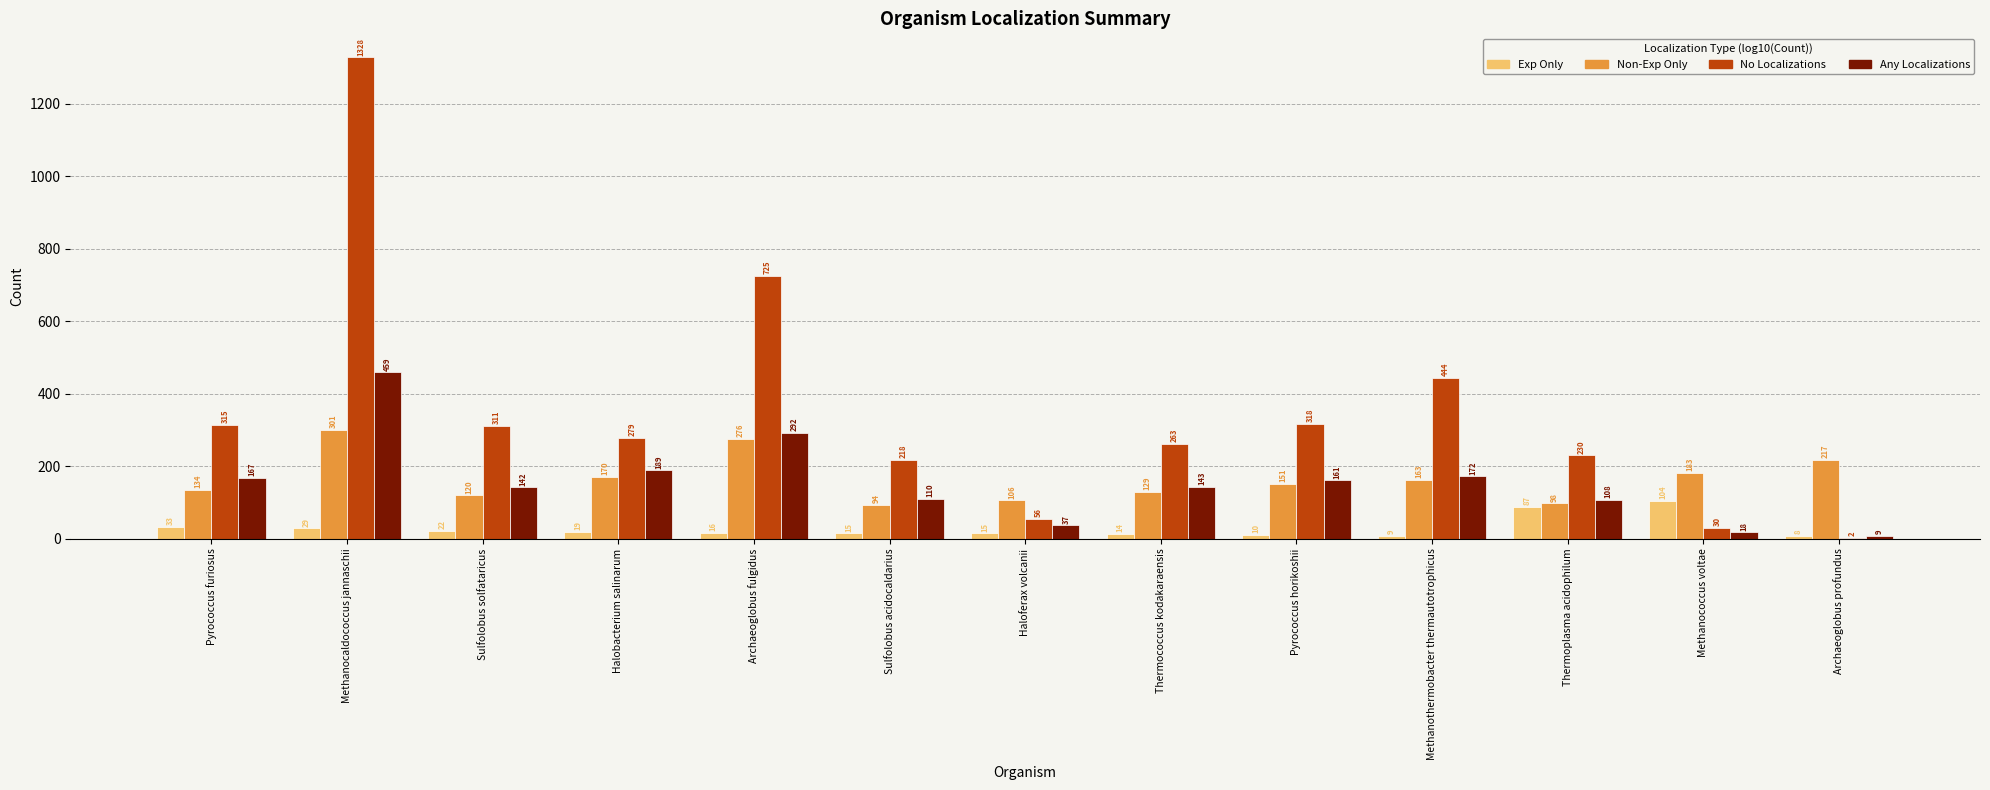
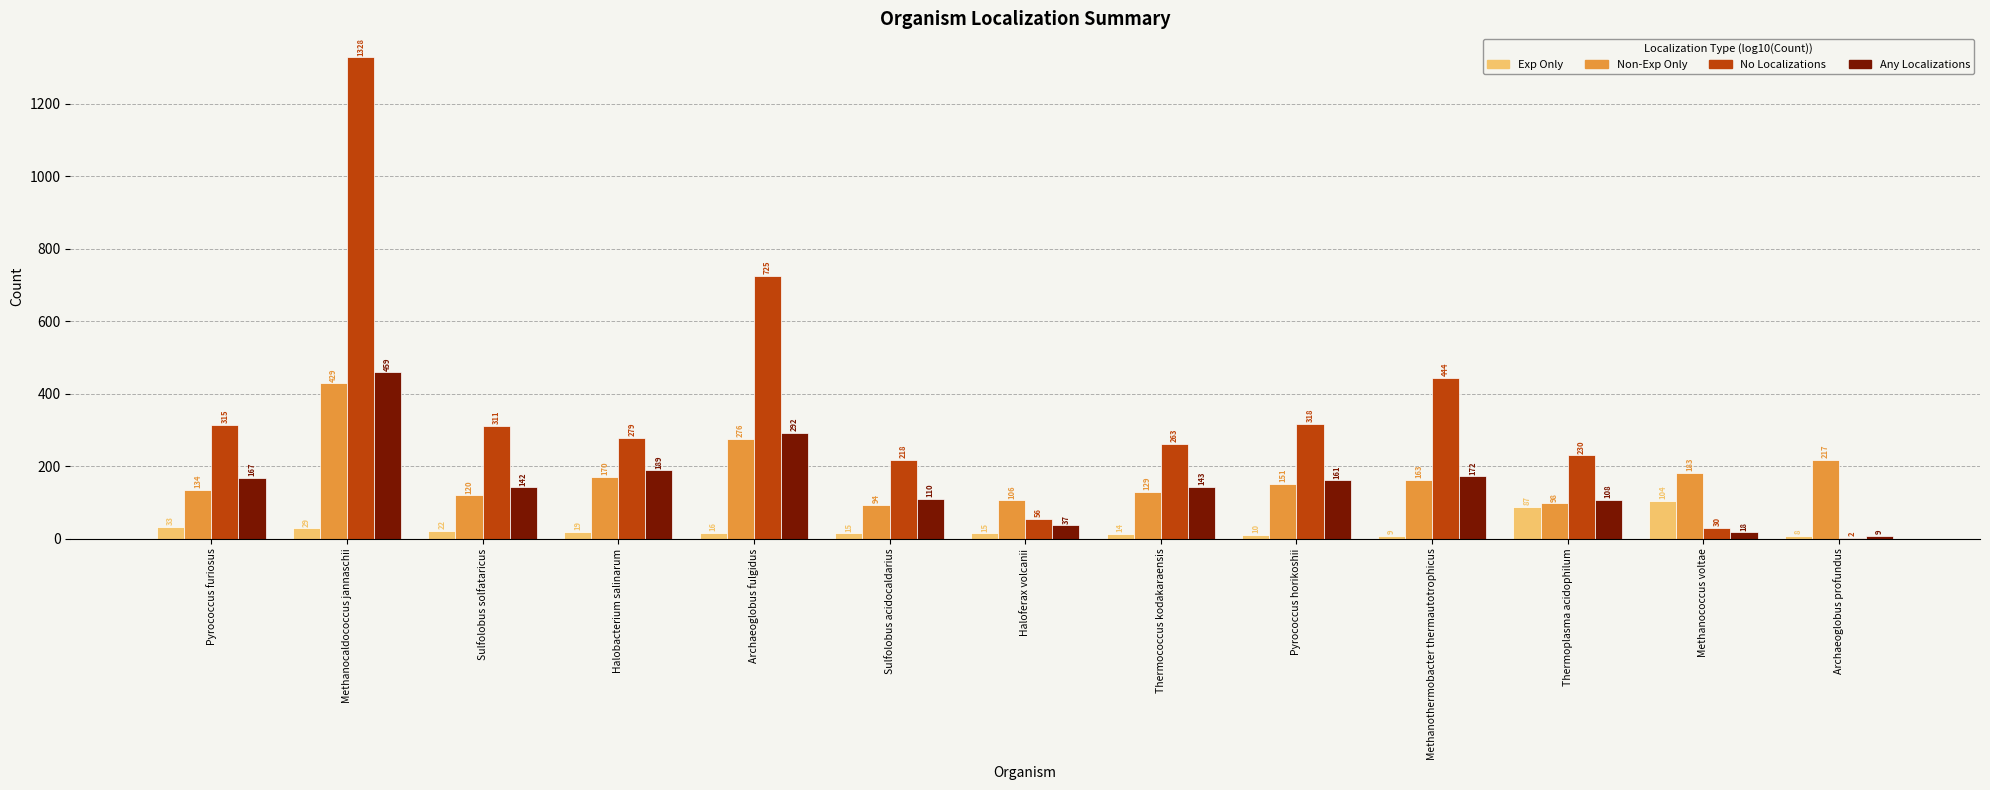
  {
    "Exp Only": {
      "Pyrococcus furiosus": 33,
      "Methanocaldococcus jannaschii": 29,
      "Sulfolobus solfataricus": 22,
      "Halobacterium salinarum": 19,
      "Archaeoglobus fulgidus": 16,
      "Sulfolobus acidocaldarius": 15,
      "Haloferax volcanii": 15,
      "Thermococcus kodakaraensis": 14,
      "Pyrococcus horikoshii": 10,
      "Methanothermobacter thermautotrophicus": 9,
      "Thermoplasma acidophilum": 87,
      "Methanococcus voltae": 104,
      "Archaeoglobus profundus": 8
    },
    "Non-Exp Only": {
      "Pyrococcus furiosus": 134,
-     "Methanocaldococcus jannaschii": 301,
+     "Methanocaldococcus jannaschii": 429,
      "Sulfolobus solfataricus": 120,
      "Halobacterium salinarum": 170,
      "Archaeoglobus fulgidus": 276,
      "Sulfolobus acidocaldarius": 94,
      "Haloferax volcanii": 106,
      "Thermococcus kodakaraensis": 129,
      "Pyrococcus horikoshii": 151,
      "Methanothermobacter thermautotrophicus": 163,
      "Thermoplasma acidophilum": 98,
      "Methanococcus voltae": 183,
      "Archaeoglobus profundus": 217
    },
    "No Localizations": {
      "Pyrococcus furiosus": 315,
      "Methanocaldococcus jannaschii": 1328,
      "Sulfolobus solfataricus": 311,
      "Halobacterium salinarum": 279,
      "Archaeoglobus fulgidus": 725,
      "Sulfolobus acidocaldarius": 218,
      "Haloferax volcanii": 56,
      "Thermococcus kodakaraensis": 263,
      "Pyrococcus horikoshii": 318,
      "Methanothermobacter thermautotrophicus": 444,
      "Thermoplasma acidophilum": 230,
      "Methanococcus voltae": 30,
      "Archaeoglobus profundus": 2
    },
    "Any Localizations": {
      "Pyrococcus furiosus": 167,
      "Methanocaldococcus jannaschii": 459,
      "Sulfolobus solfataricus": 142,
      "Halobacterium salinarum": 189,
      "Archaeoglobus fulgidus": 292,
      "Sulfolobus acidocaldarius": 110,
      "Haloferax volcanii": 37,
      "Thermococcus kodakaraensis": 143,
      "Pyrococcus horikoshii": 161,
      "Methanothermobacter thermautotrophicus": 172,
      "Thermoplasma acidophilum": 108,
      "Methanococcus voltae": 18,
      "Archaeoglobus profundus": 9
    }
  }
